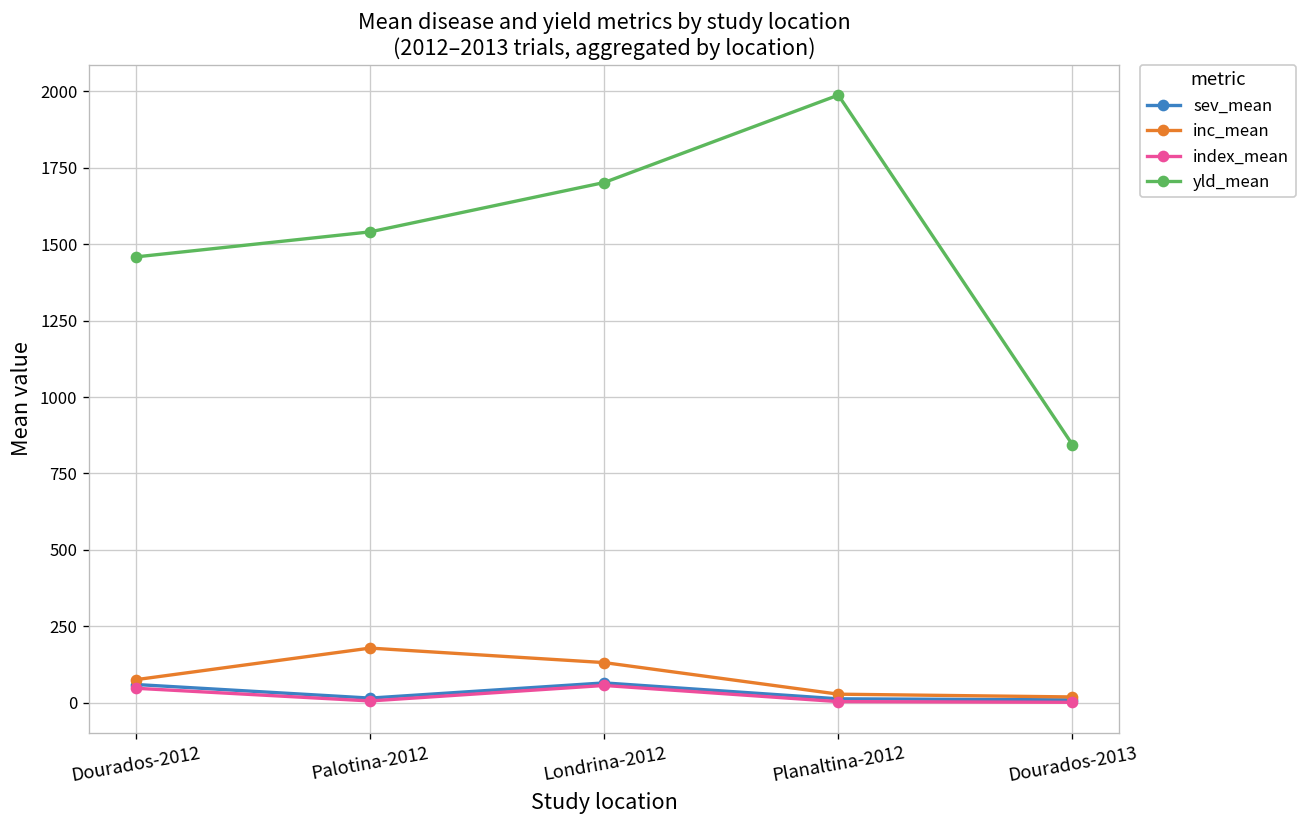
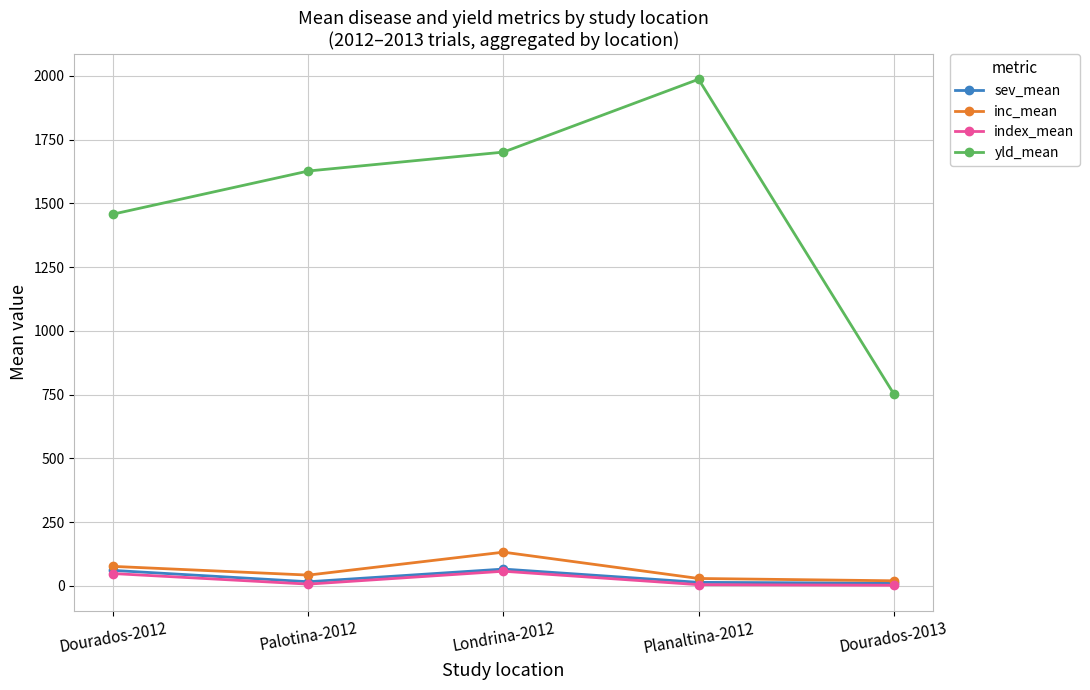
  {
    "sev_mean": {
      "Dourados-2012": 60
    },
    "inc_mean": {
      "Dourados-2012": 80,
-     "Palotina-2012": 180,
+     "Palotina-2012": 40,
      "Londrina-2012": 130,
      "Planaltina-2012": 30
    },
    "index_mean": {
      "Dourados-2012": 50
    },
    "yld_mean": {
      "Dourados-2012": 1460,
-     "Palotina-2012": 1540,
+     "Palotina-2012": 1630,
      "Londrina-2012": 1700,
      "Planaltina-2012": 1990,
-     "Dourados-2013": 840
+     "Dourados-2013": 750
    }
  }
